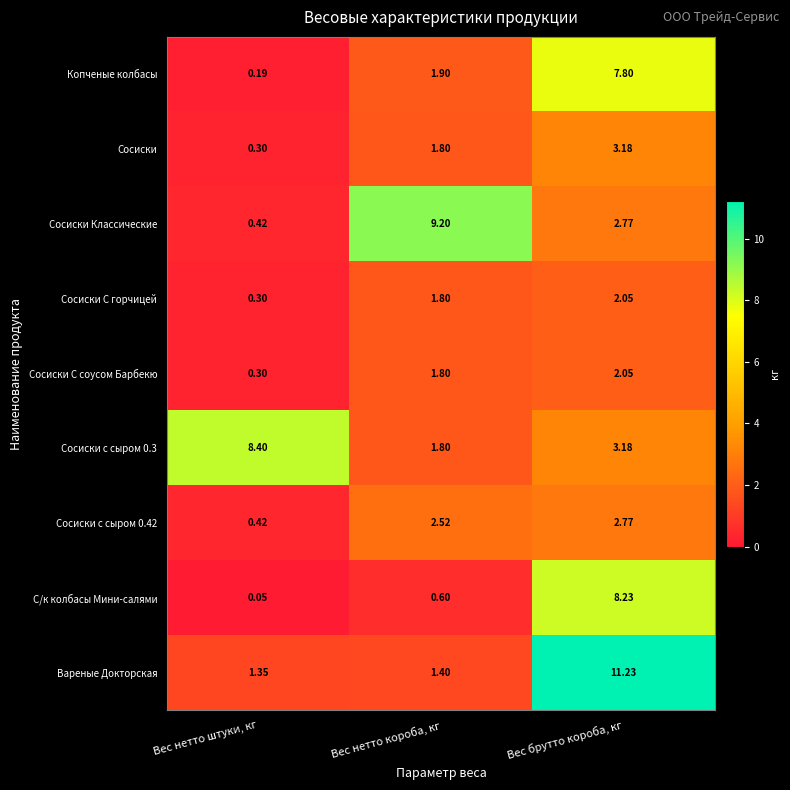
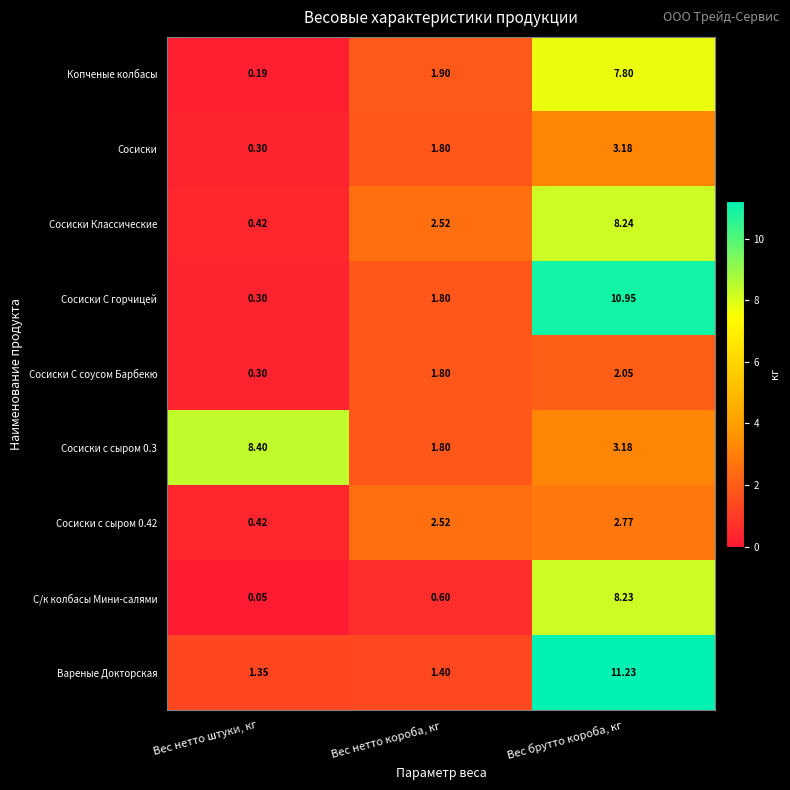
  {
    "Копченые колбасы": {
      "Вес нетто штуки, кг": 0.19,
      "Вес нетто короба, кг": 1.90,
      "Вес брутто короба, кг": 7.80
    },
    "Сосиски": {
      "Вес нетто штуки, кг": 0.30,
      "Вес нетто короба, кг": 1.80,
      "Вес брутто короба, кг": 3.18
    },
    "Сосиски Классические": {
      "Вес нетто штуки, кг": 0.42,
-     "Вес нетто короба, кг": 9.20,
-     "Вес брутто короба, кг": 2.77
+     "Вес нетто короба, кг": 2.52,
+     "Вес брутто короба, кг": 8.24
    },
    "Сосиски С горчицей": {
      "Вес нетто штуки, кг": 0.30,
      "Вес нетто короба, кг": 1.80,
-     "Вес брутто короба, кг": 2.05
+     "Вес брутто короба, кг": 10.95
    },
    "Сосиски С соусом Барбекю": {
      "Вес нетто штуки, кг": 0.30,
      "Вес нетто короба, кг": 1.80,
      "Вес брутто короба, кг": 2.05
    },
    "Сосиски с сыром 0.3": {
      "Вес нетто штуки, кг": 8.40,
      "Вес нетто короба, кг": 1.80,
      "Вес брутто короба, кг": 3.18
    },
    "Сосиски с сыром 0.42": {
      "Вес нетто штуки, кг": 0.42,
      "Вес нетто короба, кг": 2.52,
      "Вес брутто короба, кг": 2.77
    },
    "С/к колбасы Мини-салями": {
      "Вес нетто штуки, кг": 0.05,
      "Вес нетто короба, кг": 0.60,
      "Вес брутто короба, кг": 8.23
    },
    "Вареные Докторская": {
      "Вес нетто штуки, кг": 1.35,
      "Вес нетто короба, кг": 1.40,
      "Вес брутто короба, кг": 11.23
    }
  }
